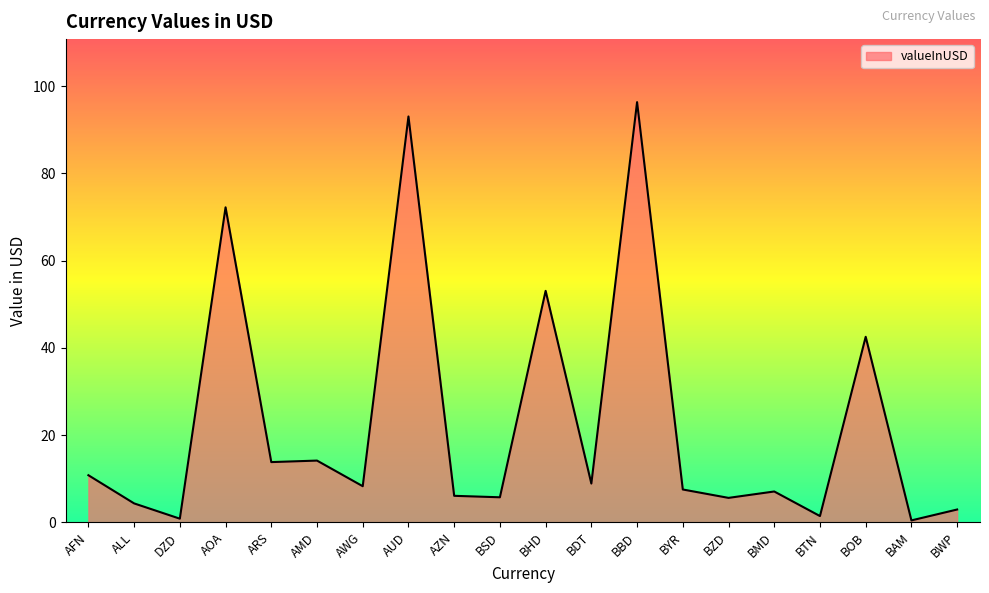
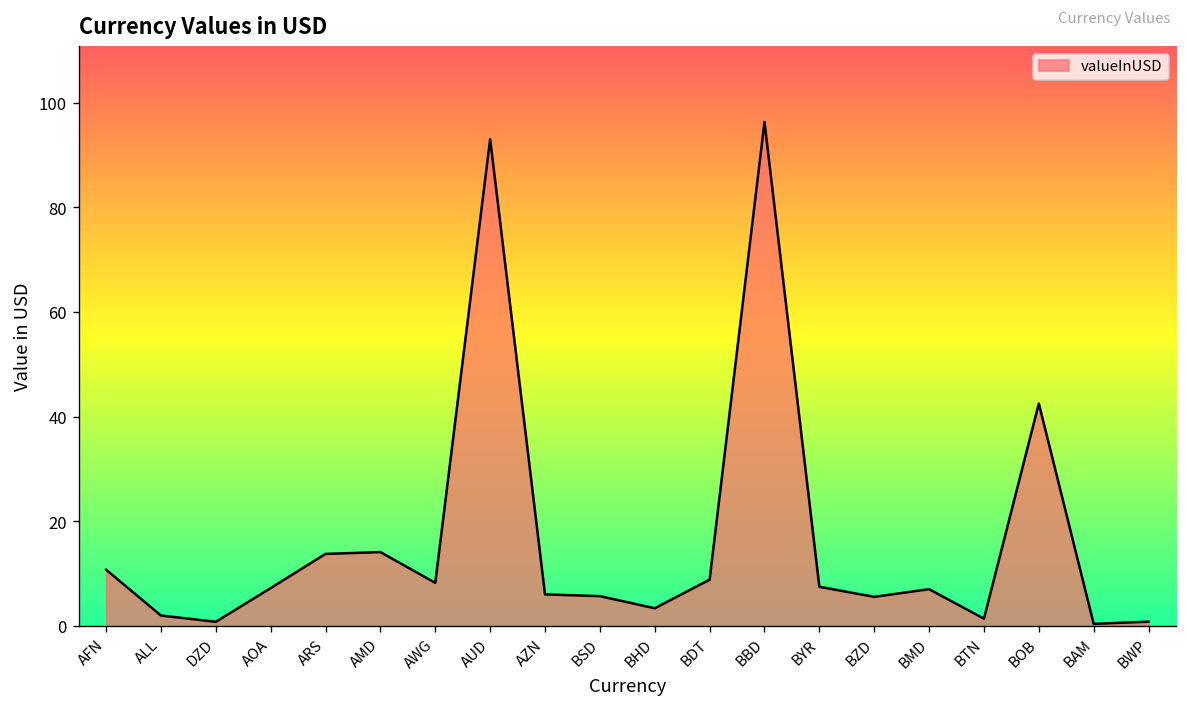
  {
    "AFN": 11,
-   "ALL": 4,
+   "ALL": 2,
    "DZD": 1,
-   "AOA": 72,
+   "AOA": 7,
    "ARS": 14,
    "AMD": 14,
    "AWG": 8,
    "AUD": 93,
    "AZN": 6,
    "BSD": 6,
-   "BHD": 53,
+   "BHD": 3,
    "BDT": 9,
    "BBD": 96,
    "BYR": 8,
    "BZD": 6,
    "BMD": 7,
    "BTN": 1,
    "BOB": 43,
    "BAM": 0,
-   "BWP": 3
+   "BWP": 1
  }
